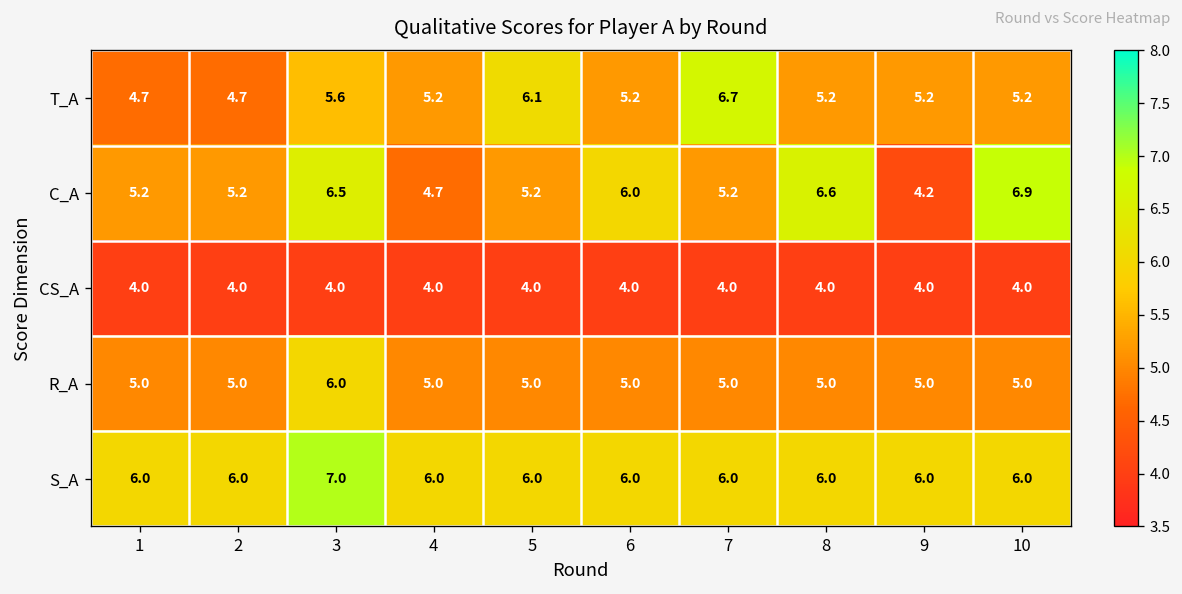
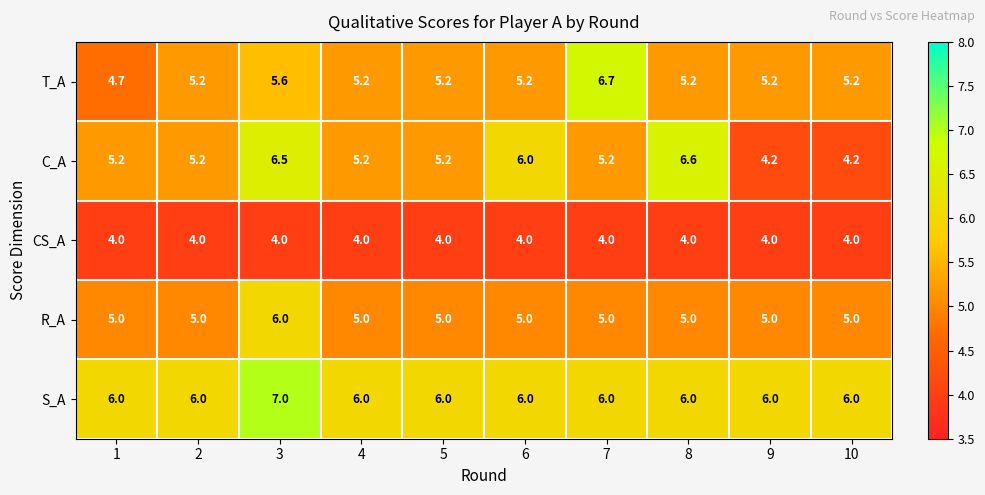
  {
    "T_A": {
      "1": 4.7,
-     "2": 4.7,
+     "2": 5.2,
      "3": 5.6,
      "4": 5.2,
-     "5": 6.1,
+     "5": 5.2,
      "6": 5.2,
      "7": 6.7,
      "8": 5.2,
      "9": 5.2,
      "10": 5.2
    },
    "C_A": {
      "1": 5.2,
      "2": 5.2,
      "3": 6.5,
-     "4": 4.7,
+     "4": 5.2,
      "5": 5.2,
      "6": 6.0,
      "7": 5.2,
      "8": 6.6,
      "9": 4.2,
-     "10": 6.9
+     "10": 4.2
    },
    "CS_A": {
      "1": 4.0,
      "2": 4.0,
      "3": 4.0,
      "4": 4.0,
      "5": 4.0,
      "6": 4.0,
      "7": 4.0,
      "8": 4.0,
      "9": 4.0,
      "10": 4.0
    },
    "R_A": {
      "1": 5.0,
      "2": 5.0,
      "3": 6.0,
      "4": 5.0,
      "5": 5.0,
      "6": 5.0,
      "7": 5.0,
      "8": 5.0,
      "9": 5.0,
      "10": 5.0
    },
    "S_A": {
      "1": 6.0,
      "2": 6.0,
      "3": 7.0,
      "4": 6.0,
      "5": 6.0,
      "6": 6.0,
      "7": 6.0,
      "8": 6.0,
      "9": 6.0,
      "10": 6.0
    }
  }
